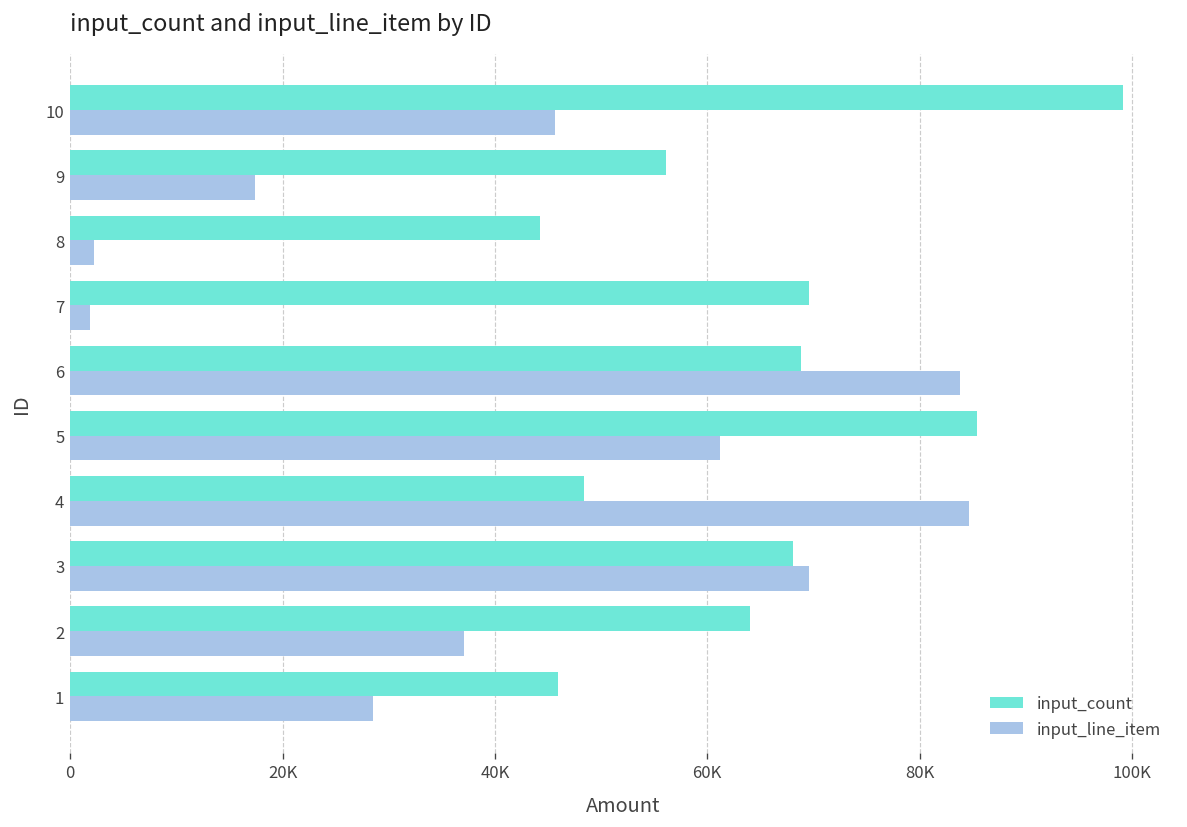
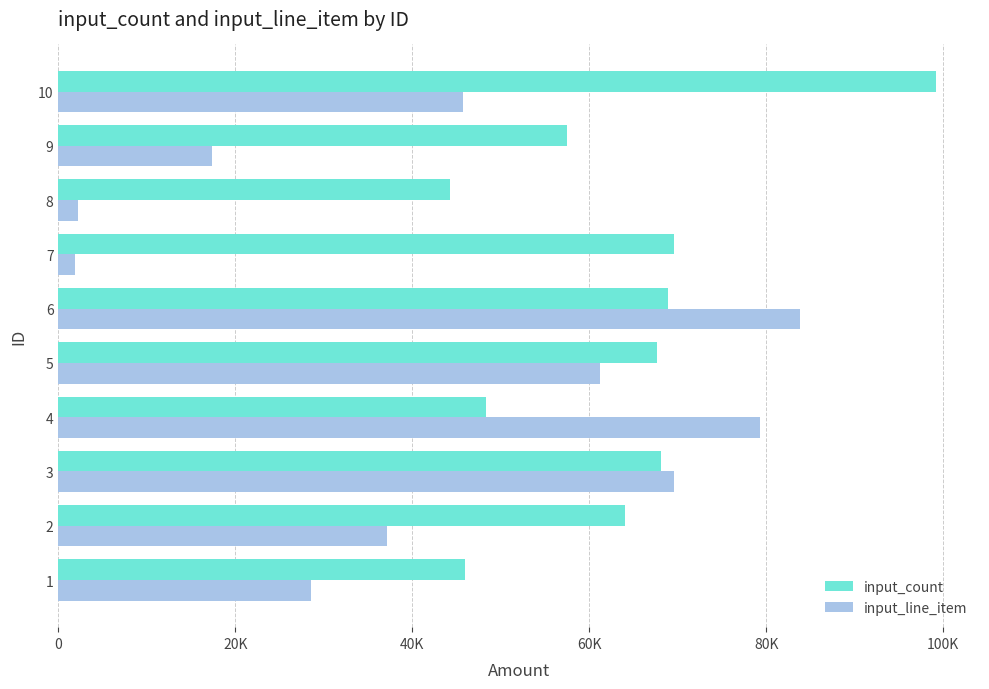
  {
    "input_count": {
      "10": 99000,
-     "9": 56000,
+     "9": 58000,
      "8": 44000,
      "7": 70000,
      "6": 69000,
-     "5": 85000,
+     "5": 68000,
      "4": 48000,
      "3": 68000,
      "2": 64000,
      "1": 46000
    },
    "input_line_item": {
      "10": 46000,
      "9": 17000,
      "8": 2000,
      "7": 2000,
      "6": 84000,
      "5": 61000,
-     "4": 85000,
+     "4": 79000,
      "3": 70000,
      "2": 37000,
      "1": 29000
    }
  }
